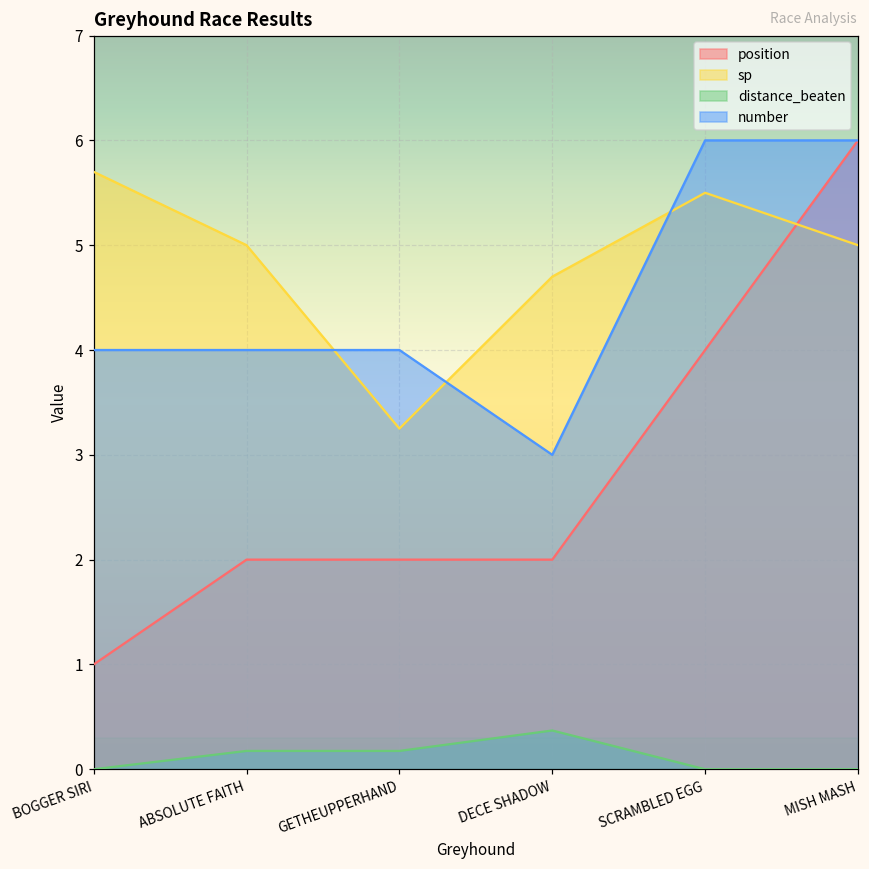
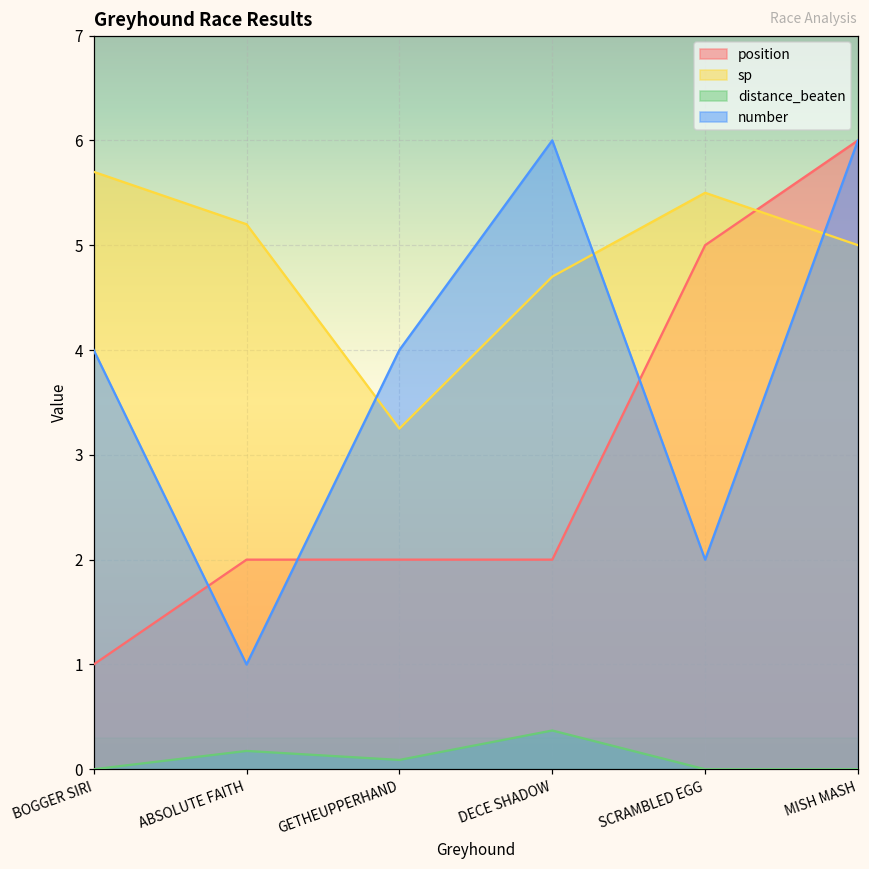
  {
    "position": {
      "BOGGER SIRI": 1,
      "ABSOLUTE FAITH": 2,
      "GETHEUPPERHAND": 2,
      "DECE SHADOW": 2,
-     "SCRAMBLED EGG": 4
+     "SCRAMBLED EGG": 5
    },
    "sp": {
      "BOGGER SIRI": 5.7,
-     "ABSOLUTE FAITH": 5.0,
+     "ABSOLUTE FAITH": 5.2,
      "GETHEUPPERHAND": 3.3,
      "DECE SHADOW": 4.7,
      "SCRAMBLED EGG": 5.5,
      "MISH MASH": 5.0
    },
    "distance_beaten": {
      "BOGGER SIRI": 0.0,
      "ABSOLUTE FAITH": 0.2,
-     "GETHEUPPERHAND": 0.2,
+     "GETHEUPPERHAND": 0.1,
      "DECE SHADOW": 0.4,
      "SCRAMBLED EGG": 0.0,
      "MISH MASH": 0.0
    },
    "number": {
      "BOGGER SIRI": 4,
-     "ABSOLUTE FAITH": 4,
+     "ABSOLUTE FAITH": 1,
      "GETHEUPPERHAND": 4,
-     "DECE SHADOW": 3,
-     "SCRAMBLED EGG": 6
+     "DECE SHADOW": 6,
+     "SCRAMBLED EGG": 2
    }
  }
